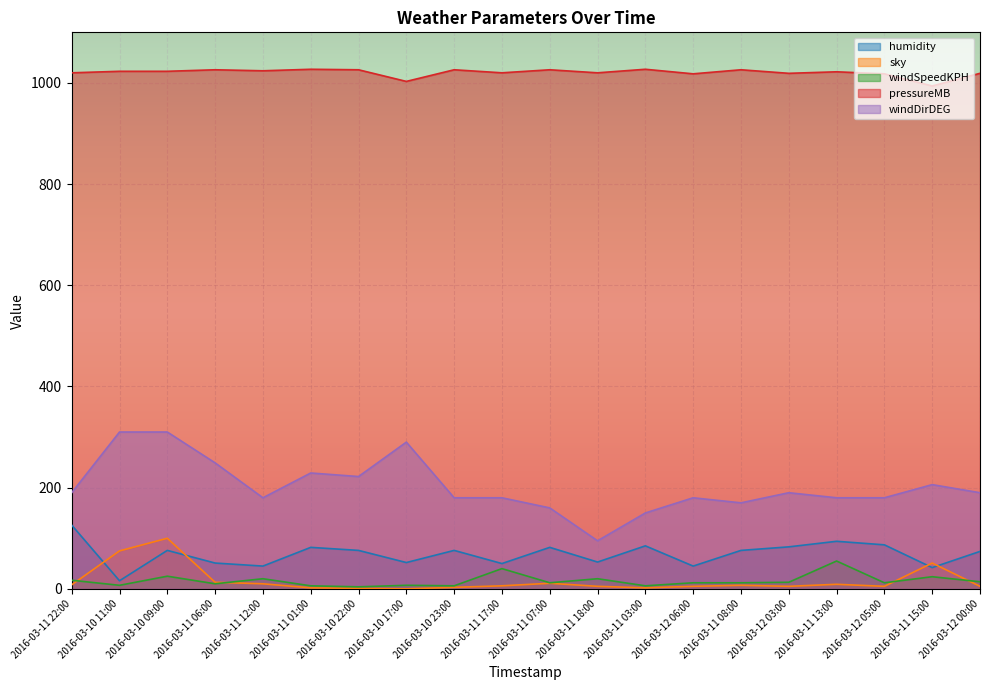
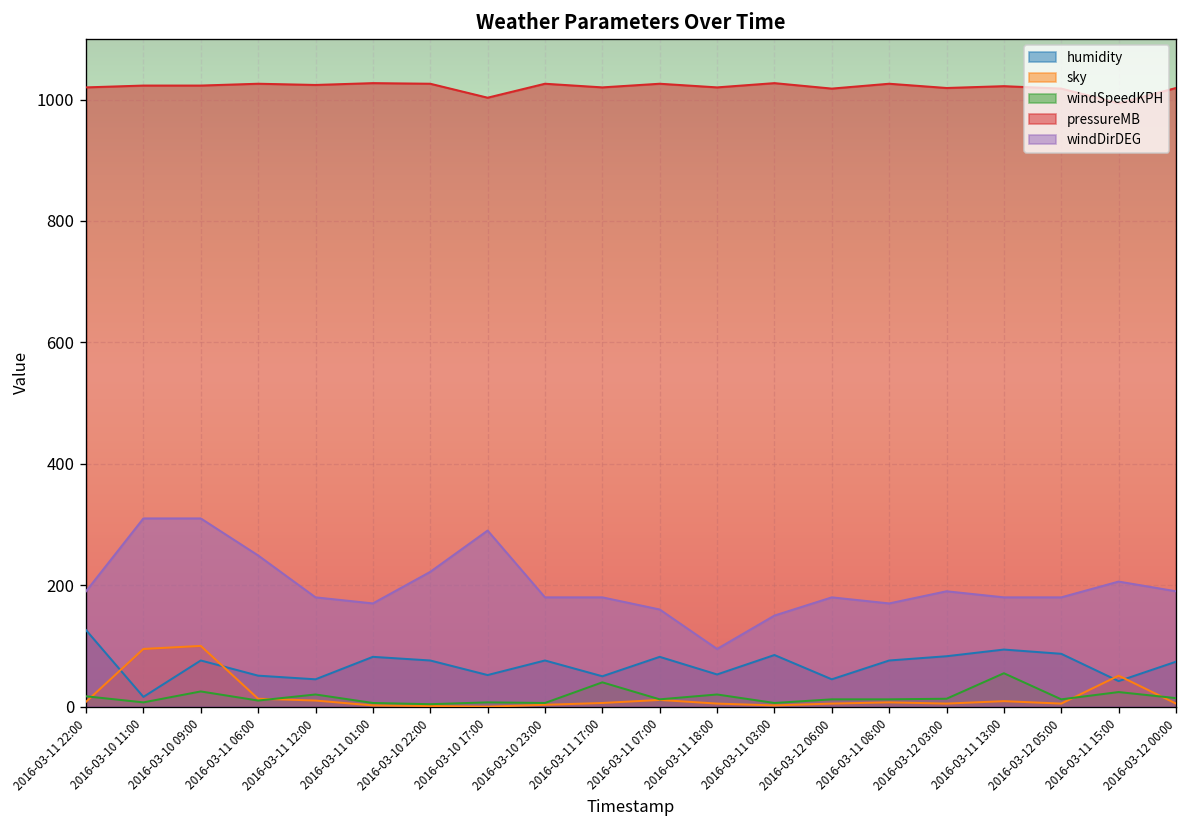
  {
    "humidity": {
      "2016-03-11 22:00": 130,
      "2016-03-10 11:00": 20,
      "2016-03-10 09:00": 80,
      "2016-03-11 06:00": 50,
      "2016-03-11 12:00": 50,
      "2016-03-11 01:00": 80,
      "2016-03-10 22:00": 80,
      "2016-03-10 17:00": 50,
      "2016-03-10 23:00": 80,
      "2016-03-11 17:00": 50,
      "2016-03-11 07:00": 80,
      "2016-03-11 18:00": 50,
      "2016-03-11 03:00": 90,
      "2016-03-12 06:00": 50,
      "2016-03-11 08:00": 80,
      "2016-03-12 03:00": 80,
      "2016-03-11 13:00": 90,
      "2016-03-12 05:00": 90,
      "2016-03-11 15:00": 40,
      "2016-03-12 00:00": 70
    },
    "sky": {
      "2016-03-11 22:00": 10,
-     "2016-03-10 11:00": 80,
+     "2016-03-10 11:00": 100,
      "2016-03-10 09:00": 100,
      "2016-03-11 12:00": 10,
      "2016-03-10 17:00": 0,
      "2016-03-11 17:00": 10,
      "2016-03-11 18:00": 10,
      "2016-03-12 06:00": 10,
      "2016-03-12 03:00": 10,
      "2016-03-11 13:00": 10,
      "2016-03-12 05:00": 10,
      "2016-03-11 15:00": 50,
      "2016-03-12 00:00": 10
    },
    "windSpeedKPH": {
      "2016-03-11 22:00": 20,
      "2016-03-10 11:00": 10,
      "2016-03-10 09:00": 30,
      "2016-03-11 12:00": 20,
      "2016-03-10 17:00": 10,
      "2016-03-11 17:00": 40,
      "2016-03-11 18:00": 20,
      "2016-03-12 06:00": 10,
      "2016-03-12 03:00": 10,
      "2016-03-11 13:00": 60,
      "2016-03-12 05:00": 10,
      "2016-03-11 15:00": 20,
      "2016-03-12 00:00": 10
    },
    "pressureMB": {
      "2016-03-11 22:00": 1020,
      "2016-03-10 11:00": 1020,
      "2016-03-10 09:00": 1020,
      "2016-03-11 06:00": 1030,
      "2016-03-11 12:00": 1020,
      "2016-03-11 01:00": 1030,
      "2016-03-10 22:00": 1030,
      "2016-03-10 17:00": 1000,
      "2016-03-10 23:00": 1030,
      "2016-03-11 17:00": 1020,
      "2016-03-11 07:00": 1030,
      "2016-03-11 18:00": 1020,
      "2016-03-11 03:00": 1030,
      "2016-03-12 06:00": 1020,
      "2016-03-11 08:00": 1030,
      "2016-03-12 03:00": 1020,
      "2016-03-11 13:00": 1020,
      "2016-03-12 00:00": 1020
    },
    "windDirDEG": {
      "2016-03-11 22:00": 190,
      "2016-03-10 11:00": 310,
      "2016-03-10 09:00": 310,
      "2016-03-11 06:00": 250,
      "2016-03-11 12:00": 180,
-     "2016-03-11 01:00": 230,
+     "2016-03-11 01:00": 170,
      "2016-03-10 22:00": 220,
      "2016-03-10 17:00": 290,
      "2016-03-10 23:00": 180,
      "2016-03-11 17:00": 180,
      "2016-03-11 07:00": 160,
      "2016-03-11 18:00": 100,
      "2016-03-11 03:00": 150,
      "2016-03-12 06:00": 180,
      "2016-03-11 08:00": 170,
      "2016-03-12 03:00": 190,
      "2016-03-11 13:00": 180,
      "2016-03-12 05:00": 180,
      "2016-03-11 15:00": 210,
      "2016-03-12 00:00": 190
    }
  }
